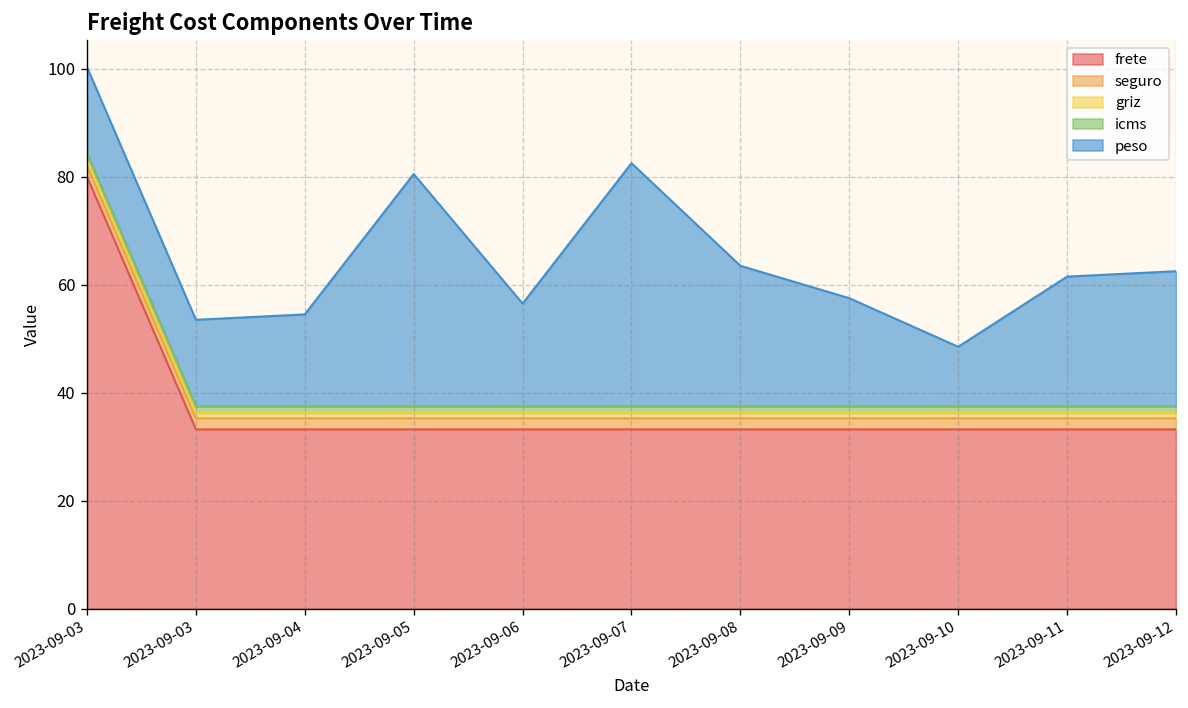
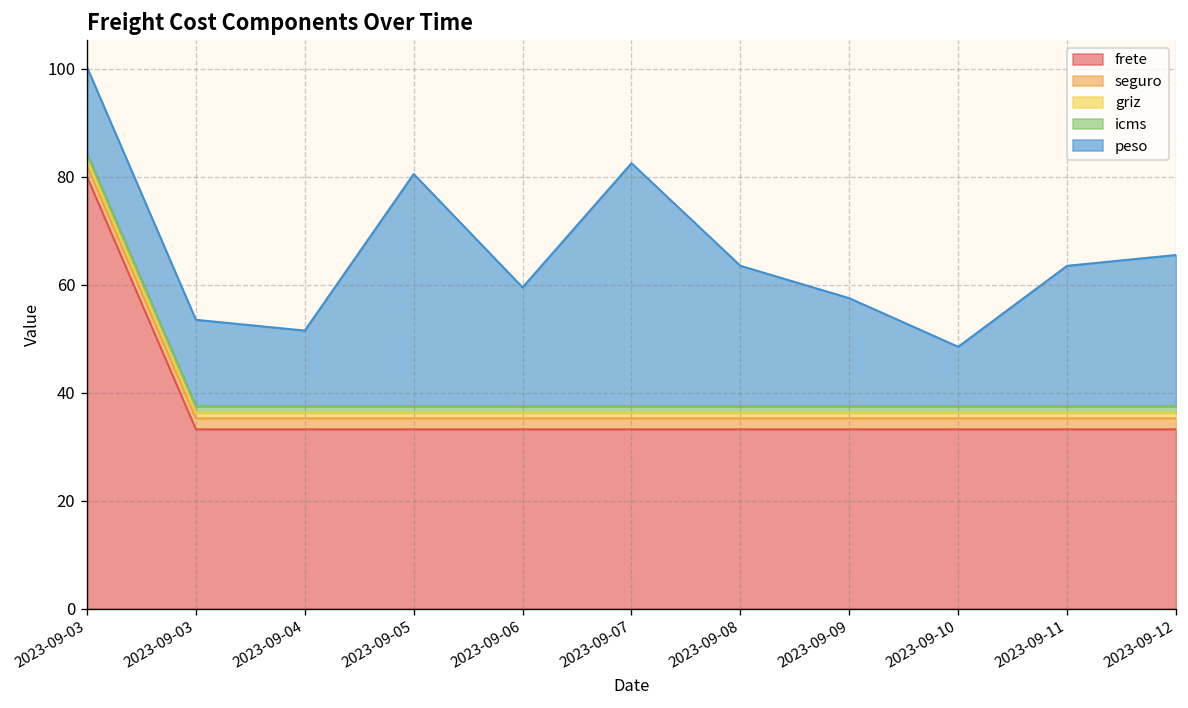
  {
    "frete": {
      "2023-09-04": 33,
      "2023-09-05": 33,
      "2023-09-06": 33,
      "2023-09-07": 33,
      "2023-09-08": 33,
      "2023-09-09": 33,
      "2023-09-10": 33,
      "2023-09-11": 33,
      "2023-09-12": 33
    },
    "icms": {
      "2023-09-04": 1,
      "2023-09-05": 1,
      "2023-09-06": 1,
      "2023-09-07": 1,
      "2023-09-08": 1,
      "2023-09-09": 1,
      "2023-09-10": 1,
      "2023-09-11": 1,
      "2023-09-12": 1
    },
    "peso": {
-     "2023-09-04": 17,
+     "2023-09-04": 14,
      "2023-09-05": 43,
-     "2023-09-06": 19,
+     "2023-09-06": 22,
      "2023-09-07": 45,
      "2023-09-08": 26,
      "2023-09-09": 20,
      "2023-09-10": 11,
-     "2023-09-11": 24,
-     "2023-09-12": 25
+     "2023-09-11": 26,
+     "2023-09-12": 28
    }
  }
